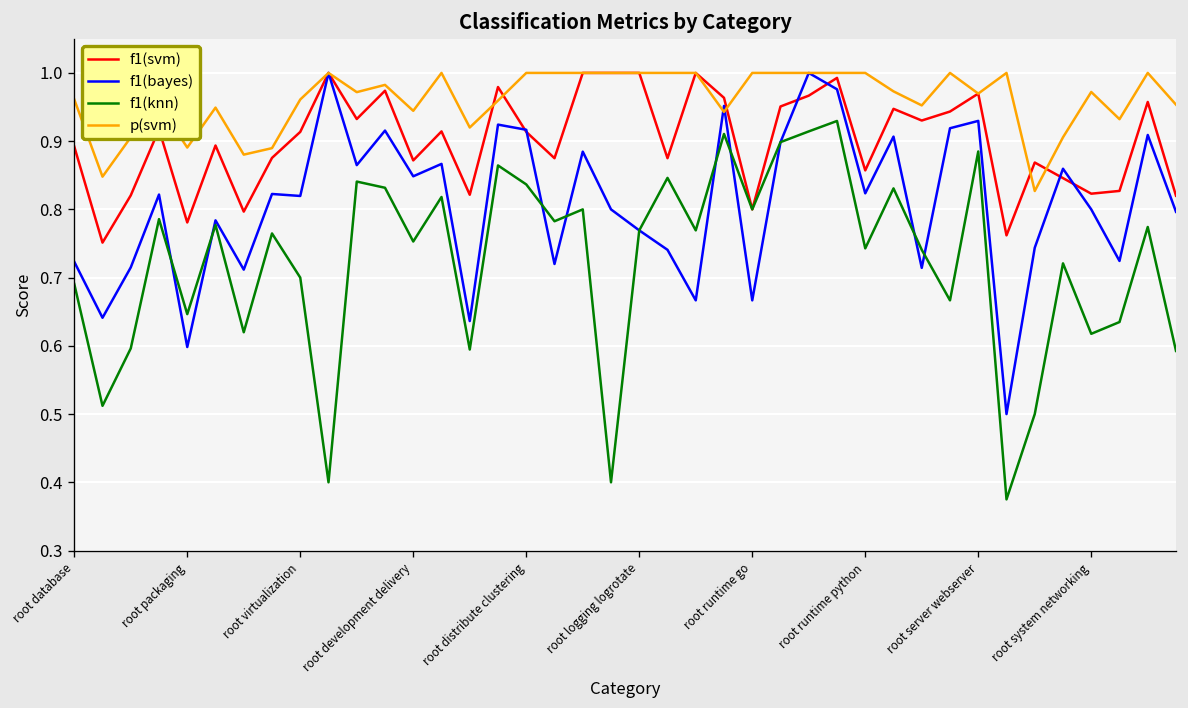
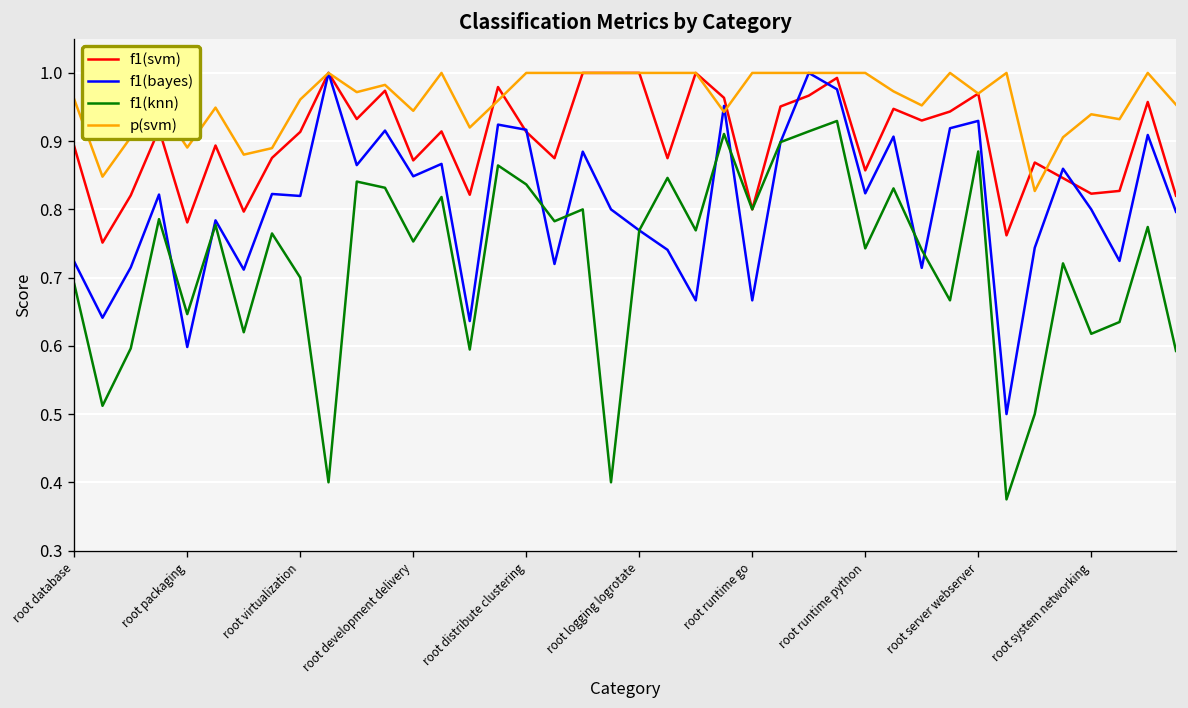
  {
    "f1(svm)": {
      "root database": 0.89,
      "root packaging": 0.78,
      "root virtualization": 0.91,
      "root development delivery": 0.87,
      "root runtime python": 0.86,
      "root system networking": 0.82
    },
    "f1(bayes)": {
      "root database": 0.72,
      "root packaging": 0.60,
      "root virtualization": 0.82,
      "root development delivery": 0.85,
      "root runtime go": 0.67,
      "root runtime python": 0.82,
      "root server webserver": 0.93,
      "root system networking": 0.80
    },
    "f1(knn)": {
      "root database": 0.69,
      "root packaging": 0.65,
      "root virtualization": 0.70,
      "root development delivery": 0.75,
      "root distribute clustering": 0.84,
      "root runtime python": 0.74,
      "root server webserver": 0.88,
      "root system networking": 0.62
    },
    "p(svm)": {
      "root database": 0.96,
      "root packaging": 0.89,
      "root virtualization": 0.96,
      "root development delivery": 0.94,
      "root distribute clustering": 1.00,
      "root runtime go": 1.00,
      "root runtime python": 1.00,
-     "root system networking": 0.97
+     "root system networking": 0.94
    }
  }
